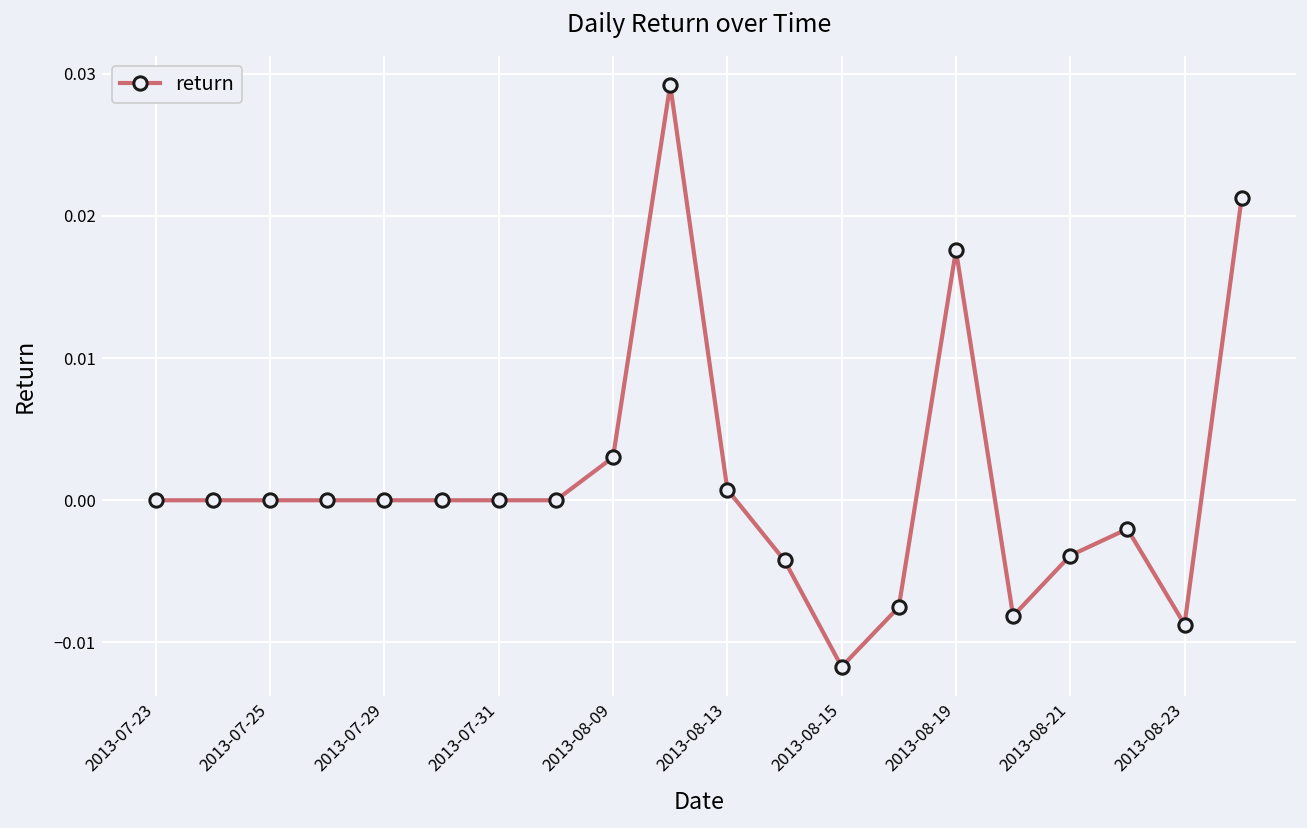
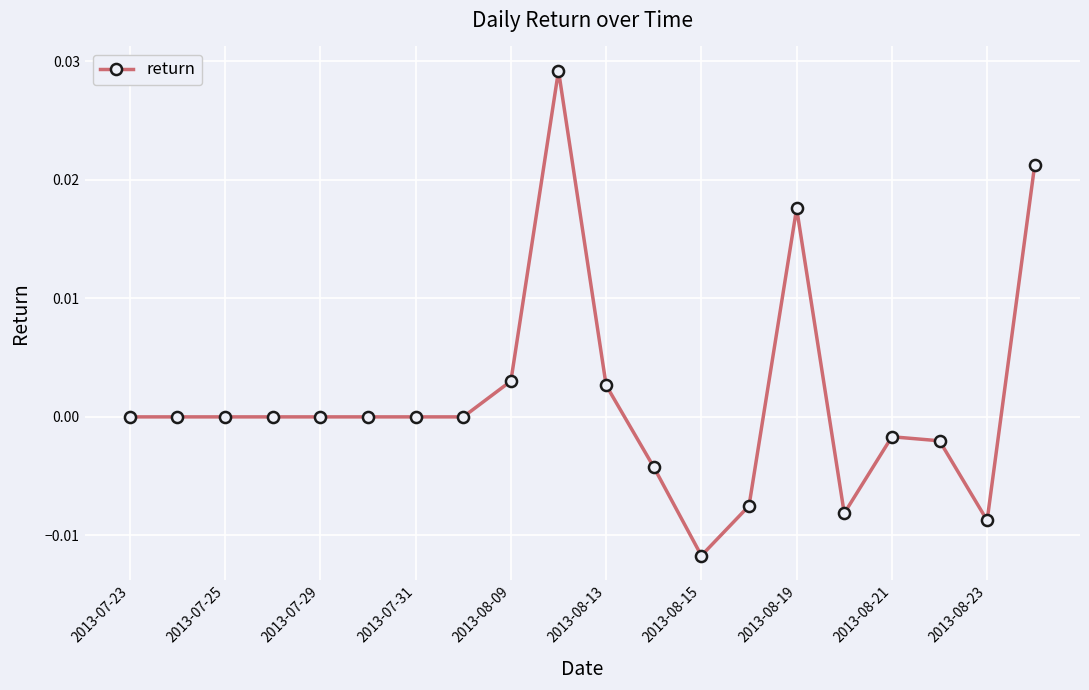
  {
    "2013-07-23": 0.0000,
    "2013-07-25": 0.0000,
    "2013-07-29": 0.0000,
    "2013-07-31": 0.0000,
    "2013-08-09": 0.0030,
-   "2013-08-13": 0.0008,
+   "2013-08-13": 0.0027,
    "2013-08-15": -0.0117,
    "2013-08-19": 0.0176,
-   "2013-08-21": -0.0039,
+   "2013-08-21": -0.0017,
    "2013-08-23": -0.0087
  }
